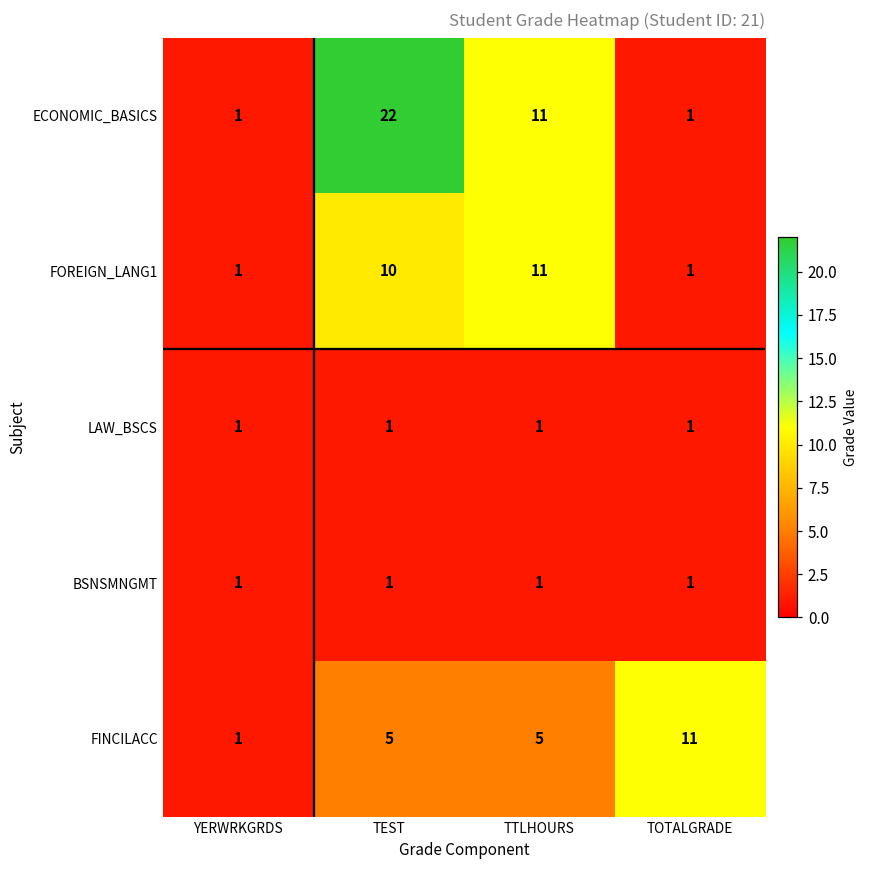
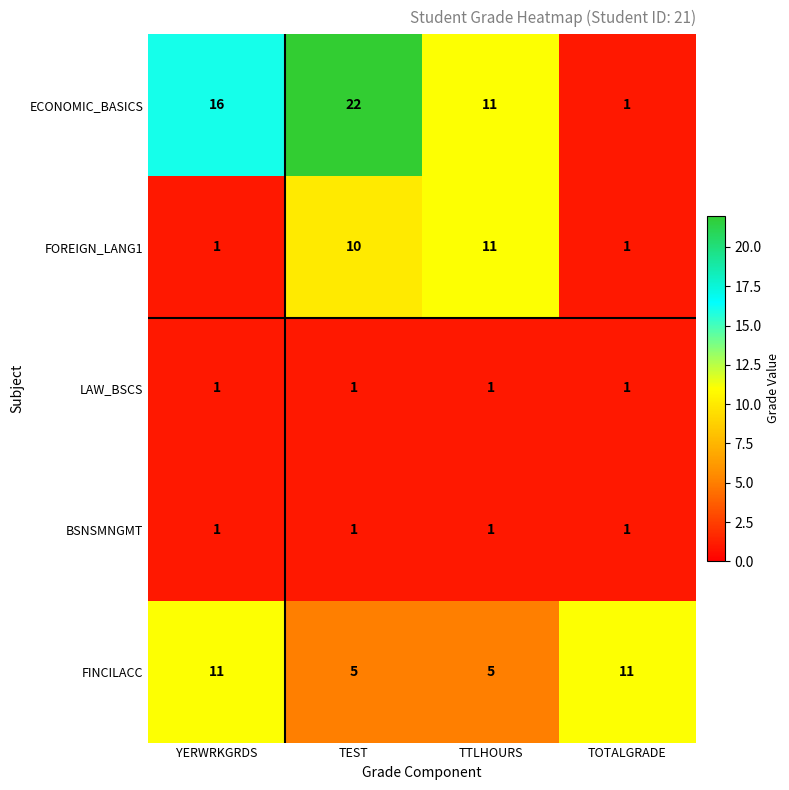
  {
    "ECONOMIC_BASICS": {
-     "YERWRKGRDS": 1,
+     "YERWRKGRDS": 16,
      "TEST": 22,
      "TTLHOURS": 11,
      "TOTALGRADE": 1
    },
    "FOREIGN_LANG1": {
      "YERWRKGRDS": 1,
      "TEST": 10,
      "TTLHOURS": 11,
      "TOTALGRADE": 1
    },
    "LAW_BSCS": {
      "YERWRKGRDS": 1,
      "TEST": 1,
      "TTLHOURS": 1,
      "TOTALGRADE": 1
    },
    "BSNSMNGMT": {
      "YERWRKGRDS": 1,
      "TEST": 1,
      "TTLHOURS": 1,
      "TOTALGRADE": 1
    },
    "FINCILACC": {
-     "YERWRKGRDS": 1,
+     "YERWRKGRDS": 11,
      "TEST": 5,
      "TTLHOURS": 5,
      "TOTALGRADE": 11
    }
  }
